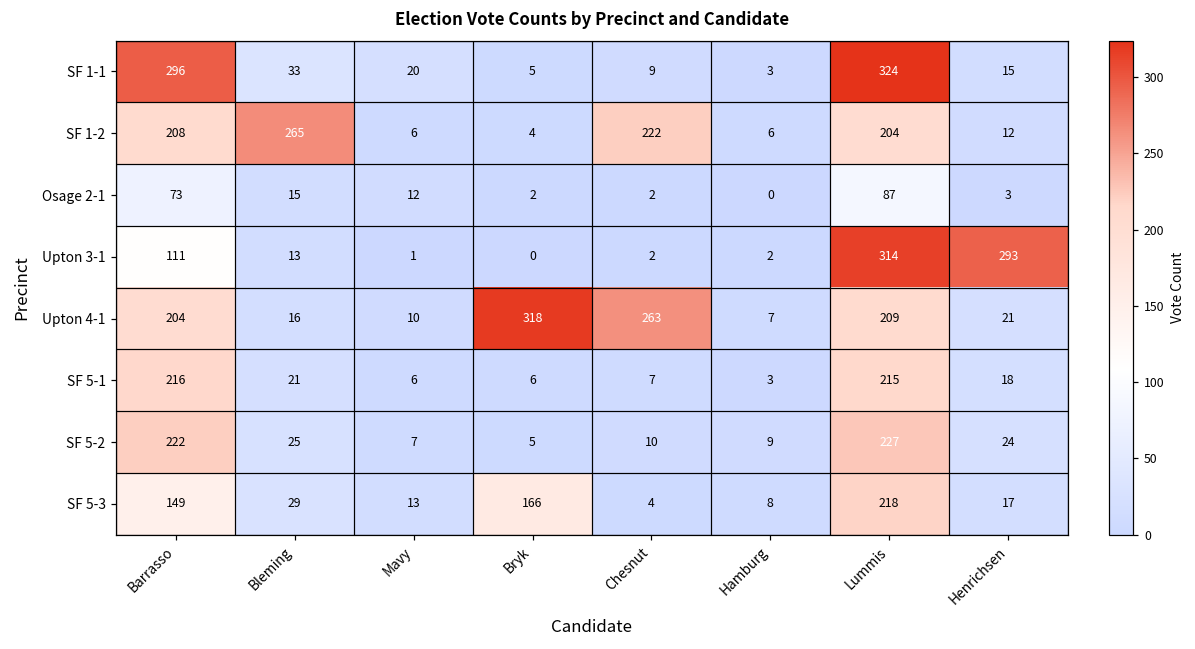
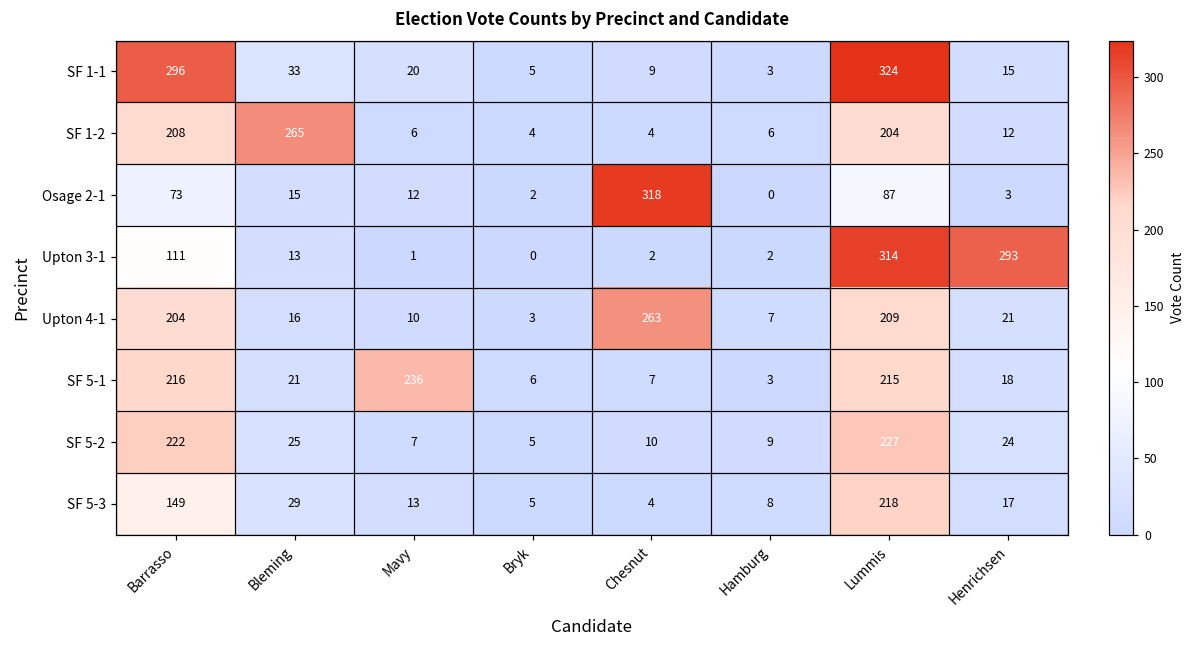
  {
    "SF 1-1": {
      "Barrasso": 296,
      "Bleming": 33,
      "Mavy": 20,
      "Bryk": 5,
      "Chesnut": 9,
      "Hamburg": 3,
      "Lummis": 324,
      "Henrichsen": 15
    },
    "SF 1-2": {
      "Barrasso": 208,
      "Bleming": 265,
      "Mavy": 6,
      "Bryk": 4,
-     "Chesnut": 222,
+     "Chesnut": 4,
      "Hamburg": 6,
      "Lummis": 204,
      "Henrichsen": 12
    },
    "Osage 2-1": {
      "Barrasso": 73,
      "Bleming": 15,
      "Mavy": 12,
      "Bryk": 2,
-     "Chesnut": 2,
+     "Chesnut": 318,
      "Hamburg": 0,
      "Lummis": 87,
      "Henrichsen": 3
    },
    "Upton 3-1": {
      "Barrasso": 111,
      "Bleming": 13,
      "Mavy": 1,
      "Bryk": 0,
      "Chesnut": 2,
      "Hamburg": 2,
      "Lummis": 314,
      "Henrichsen": 293
    },
    "Upton 4-1": {
      "Barrasso": 204,
      "Bleming": 16,
      "Mavy": 10,
-     "Bryk": 318,
+     "Bryk": 3,
      "Chesnut": 263,
      "Hamburg": 7,
      "Lummis": 209,
      "Henrichsen": 21
    },
    "SF 5-1": {
      "Barrasso": 216,
      "Bleming": 21,
-     "Mavy": 6,
+     "Mavy": 236,
      "Bryk": 6,
      "Chesnut": 7,
      "Hamburg": 3,
      "Lummis": 215,
      "Henrichsen": 18
    },
    "SF 5-2": {
      "Barrasso": 222,
      "Bleming": 25,
      "Mavy": 7,
      "Bryk": 5,
      "Chesnut": 10,
      "Hamburg": 9,
      "Lummis": 227,
      "Henrichsen": 24
    },
    "SF 5-3": {
      "Barrasso": 149,
      "Bleming": 29,
      "Mavy": 13,
-     "Bryk": 166,
+     "Bryk": 5,
      "Chesnut": 4,
      "Hamburg": 8,
      "Lummis": 218,
      "Henrichsen": 17
    }
  }
